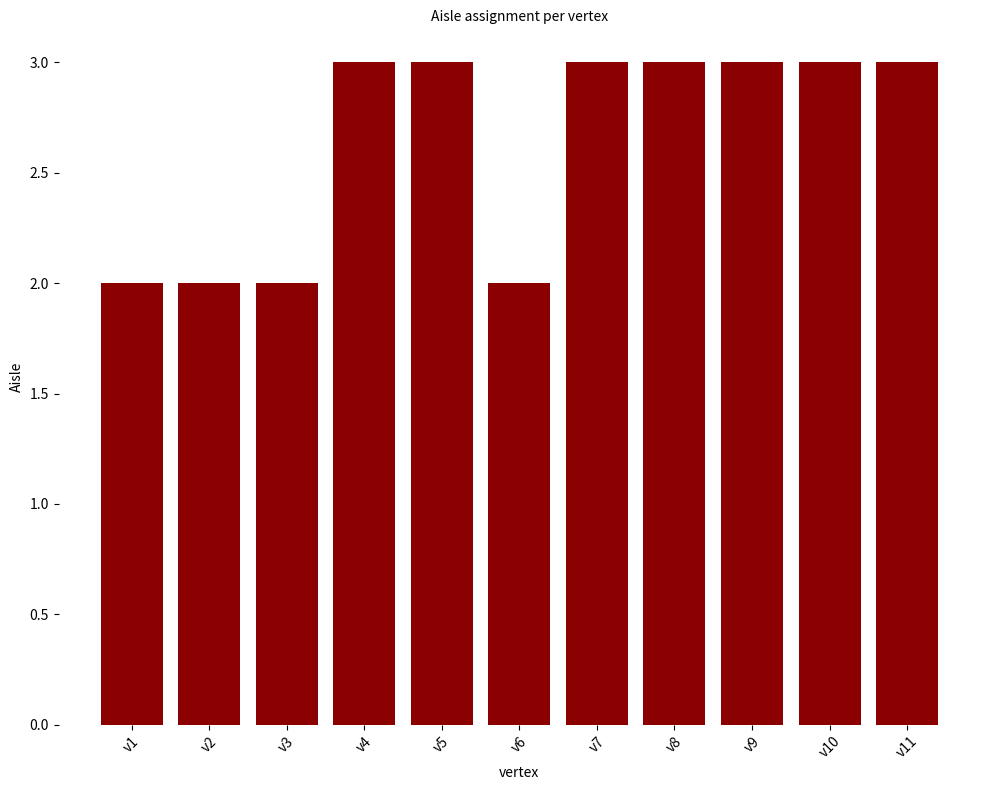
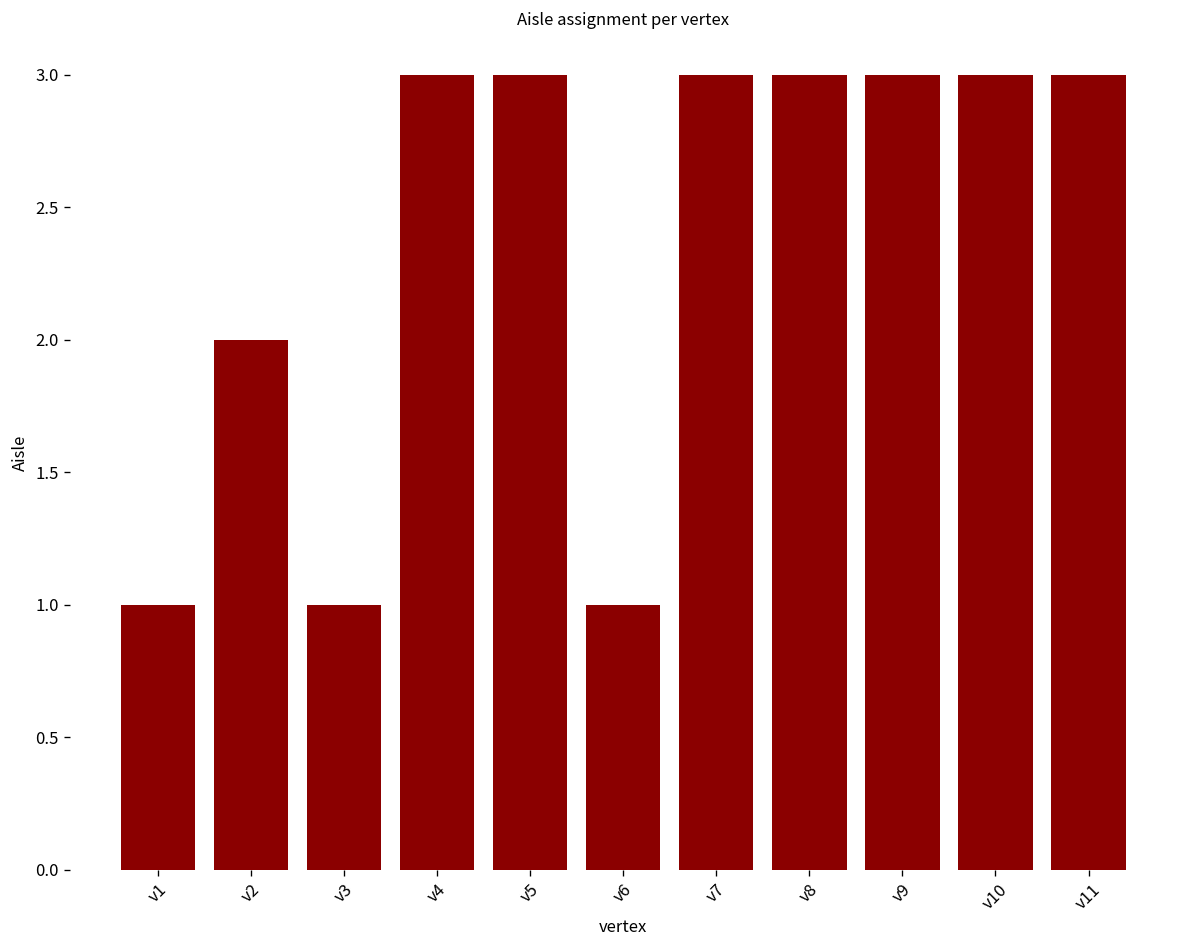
  {
-   "v1": 2,
+   "v1": 1,
    "v2": 2,
-   "v3": 2,
+   "v3": 1,
    "v4": 3,
    "v5": 3,
-   "v6": 2,
+   "v6": 1,
    "v7": 3,
    "v8": 3,
    "v9": 3,
    "v10": 3,
    "v11": 3
  }
